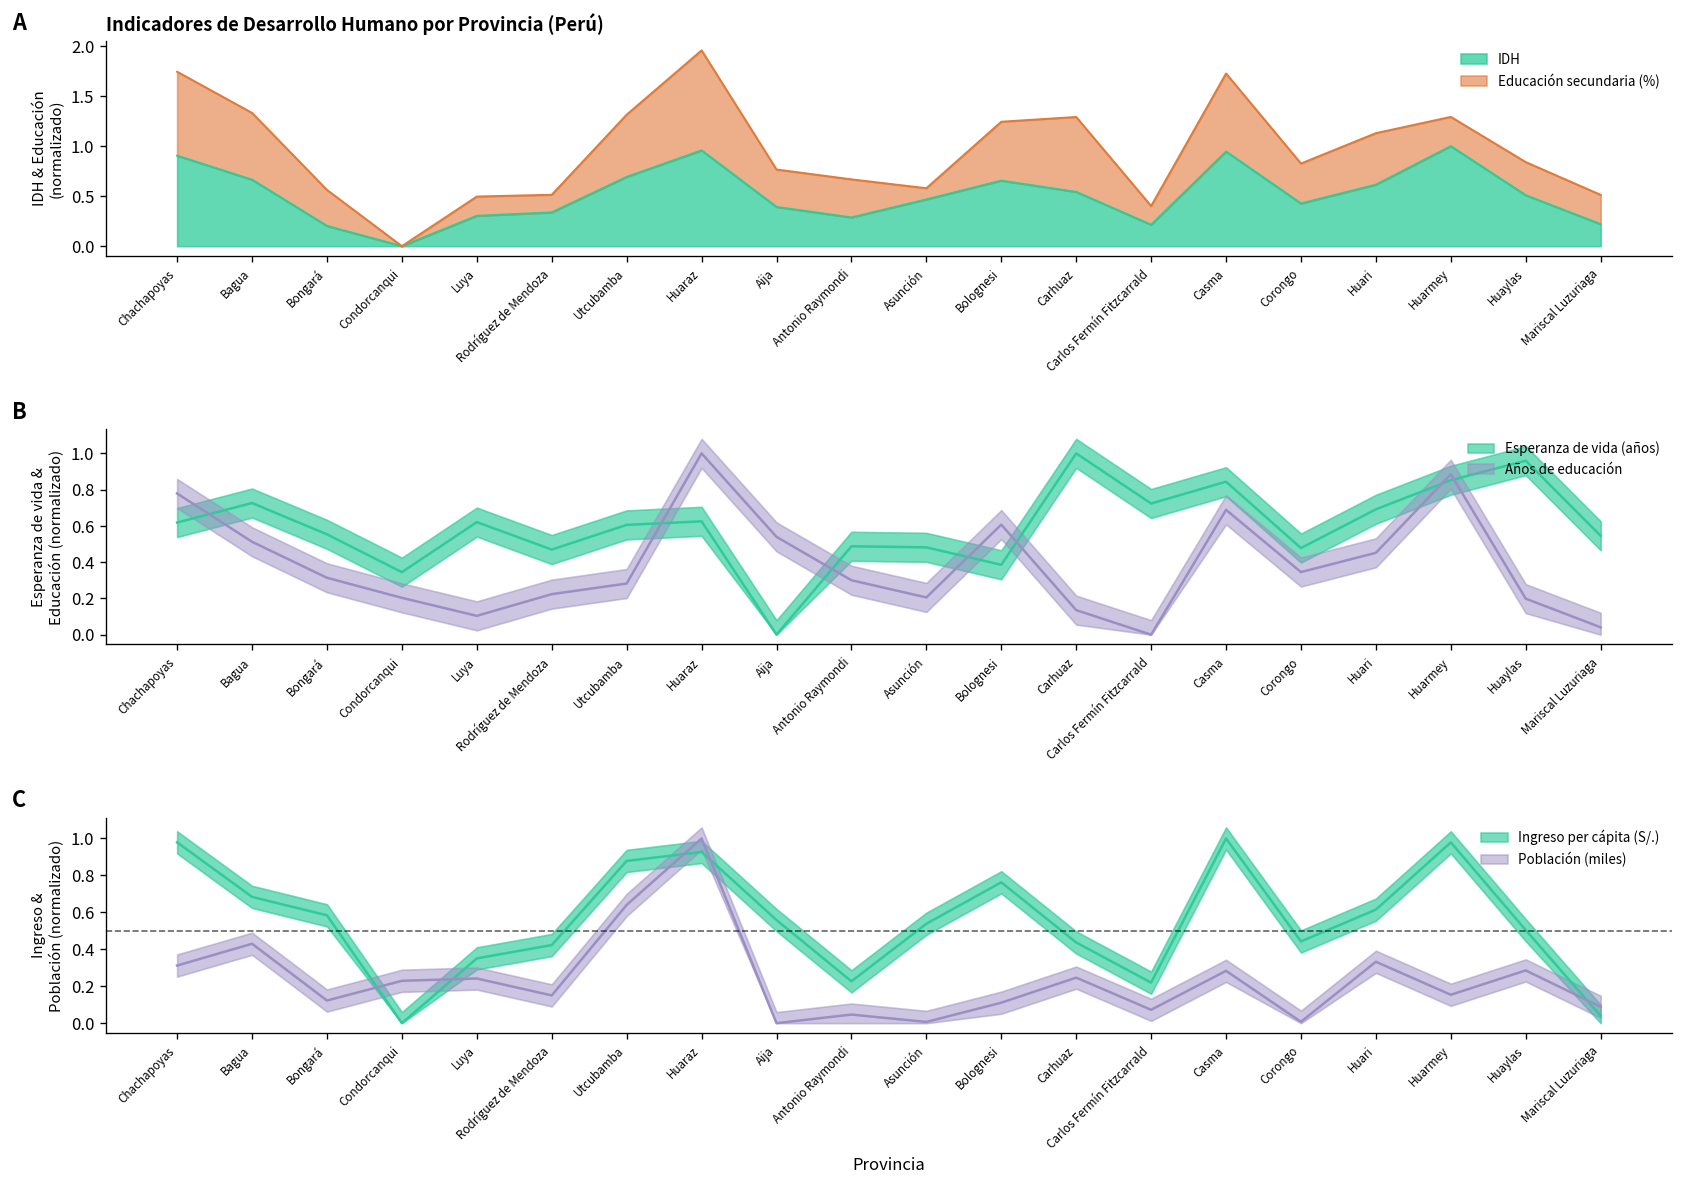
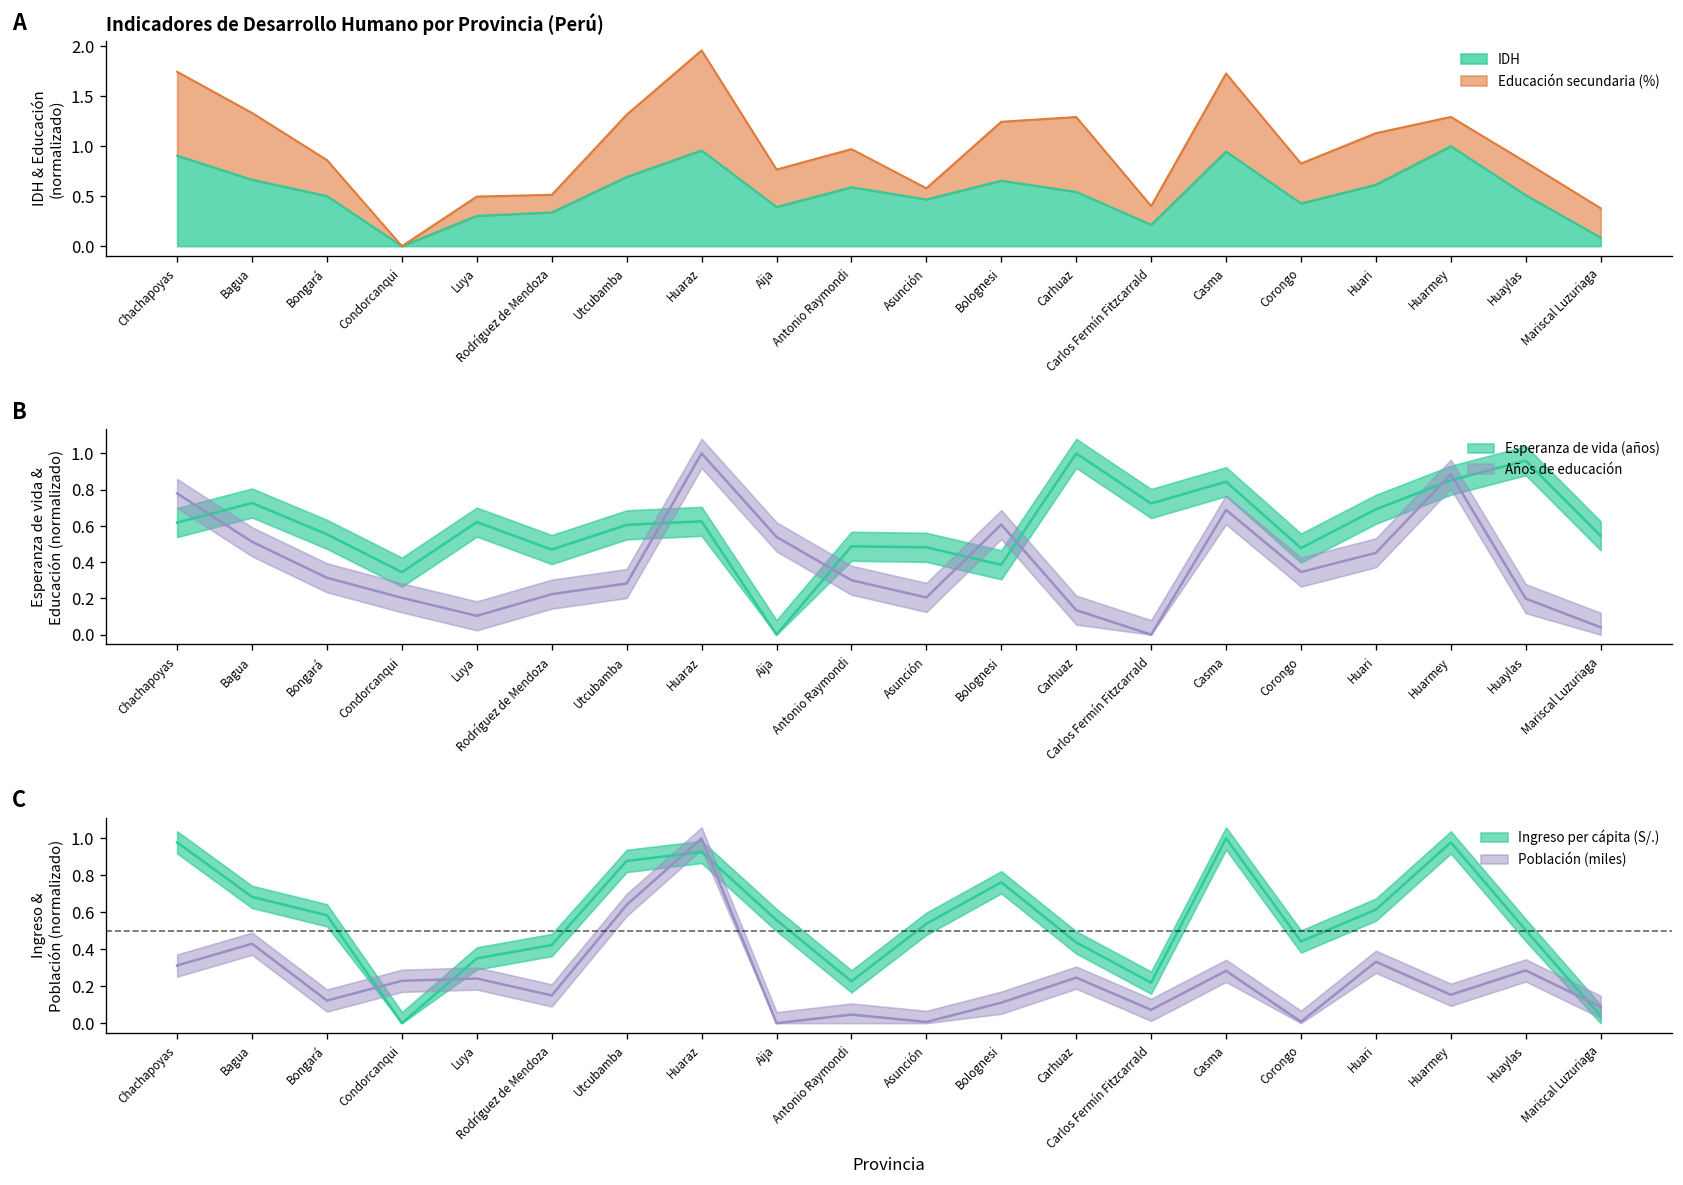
  {
    "Indicadores de Desarrollo Humano por Provincia (Perú)": {
      "IDH": {
        "Chachapoyas": 0.9,
        "Bagua": 0.7,
-       "Bongará": 0.2,
+       "Bongará": 0.5,
        "Luya": 0.3,
        "Rodríguez de Mendoza": 0.3,
        "Utcubamba": 0.7,
        "Huaraz": 1.0,
        "Aija": 0.4,
-       "Antonio Raymondi": 0.3,
+       "Antonio Raymondi": 0.6,
        "Asunción": 0.5,
        "Bolognesi": 0.7,
        "Carhuaz": 0.5,
        "Carlos Fermín Fitzcarrald": 0.2,
        "Casma": 0.9,
        "Corongo": 0.4,
        "Huari": 0.6,
        "Huarmey": 1.0,
        "Huaylas": 0.5,
-       "Mariscal Luzuriaga": 0.2
+       "Mariscal Luzuriaga": 0.1
      },
      "Educación secundaria (%)": {
        "Chachapoyas": 0.8,
        "Bagua": 0.7,
        "Bongará": 0.4,
        "Luya": 0.2,
        "Rodríguez de Mendoza": 0.2,
        "Utcubamba": 0.6,
        "Huaraz": 1.0,
        "Aija": 0.4,
        "Antonio Raymondi": 0.4,
        "Asunción": 0.1,
        "Bolognesi": 0.6,
        "Carhuaz": 0.7,
        "Carlos Fermín Fitzcarrald": 0.2,
        "Casma": 0.8,
        "Corongo": 0.4,
        "Huari": 0.5,
        "Huarmey": 0.3,
        "Huaylas": 0.3,
        "Mariscal Luzuriaga": 0.3
      }
    }
  }
